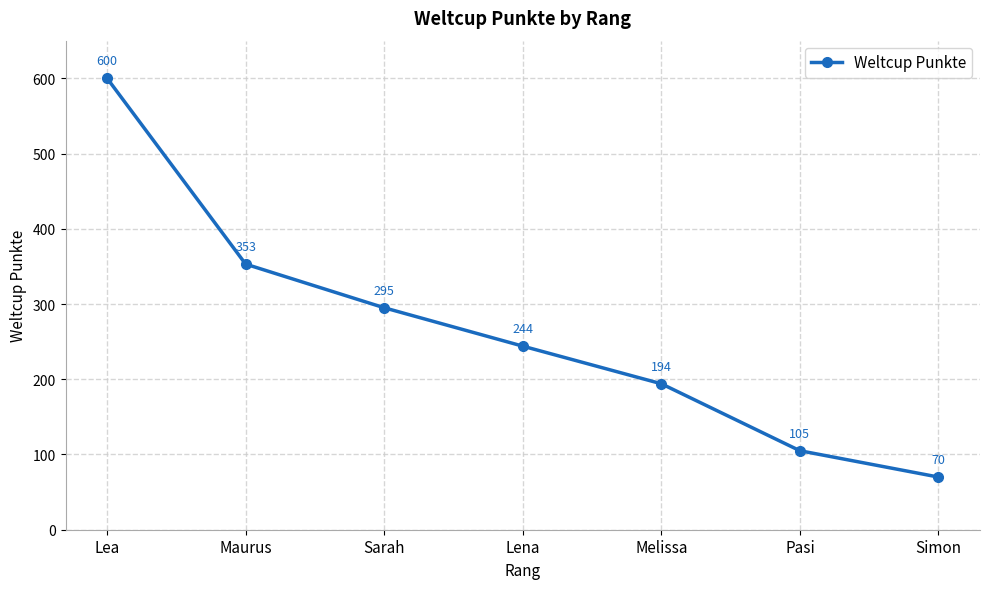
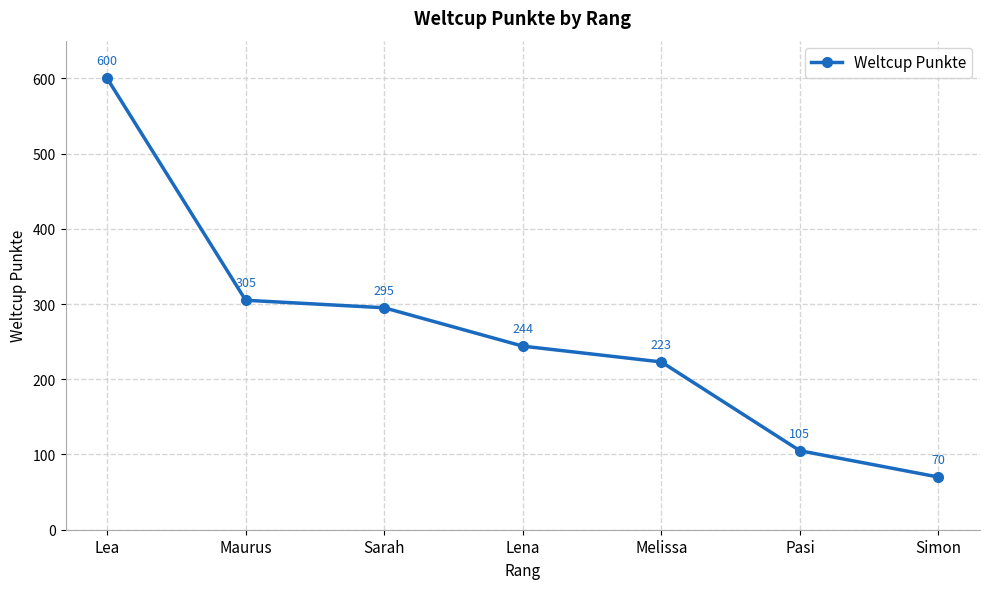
  {
    "Lea": 600,
-   "Maurus": 353,
+   "Maurus": 305,
    "Sarah": 295,
    "Lena": 244,
-   "Melissa": 194,
+   "Melissa": 223,
    "Pasi": 105,
    "Simon": 70
  }
